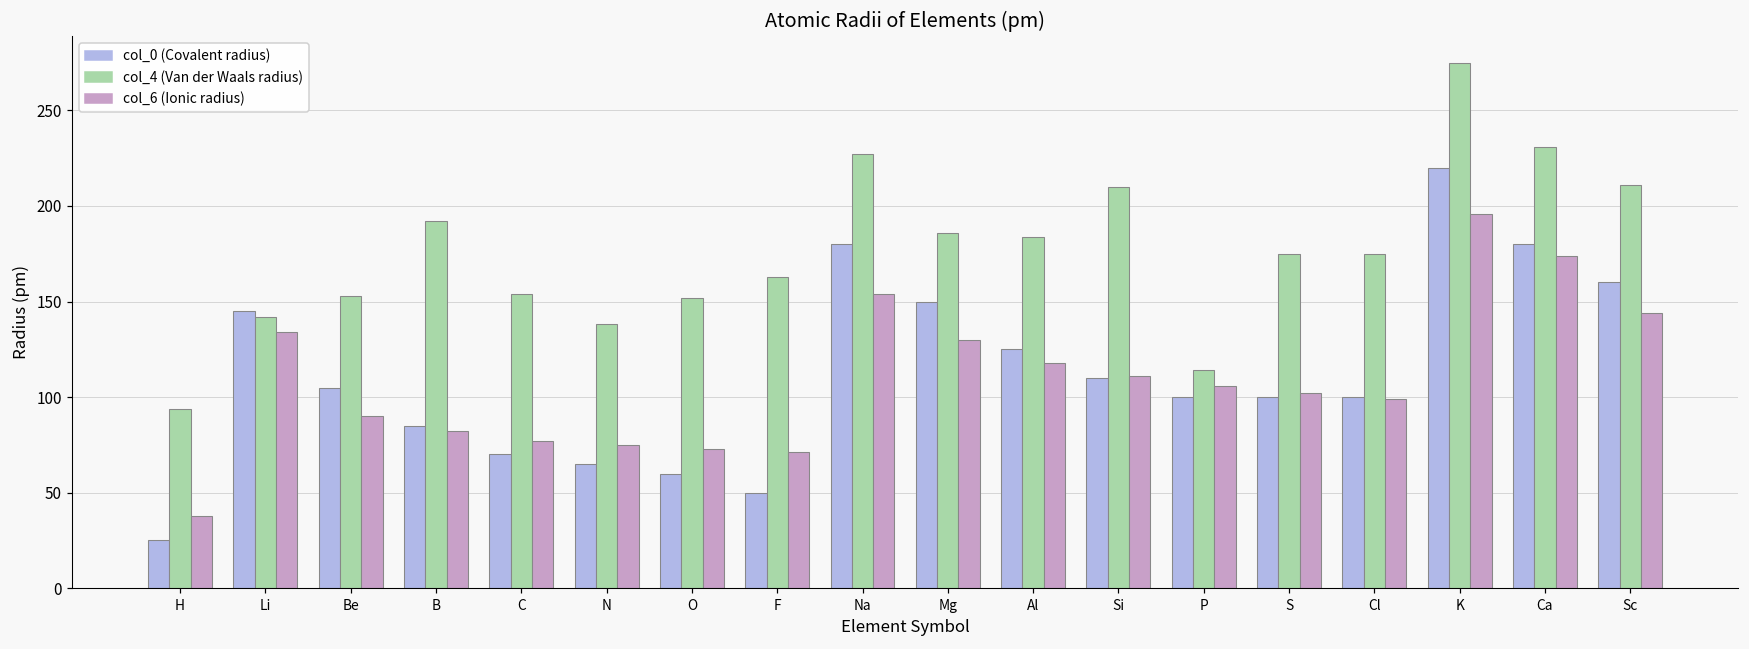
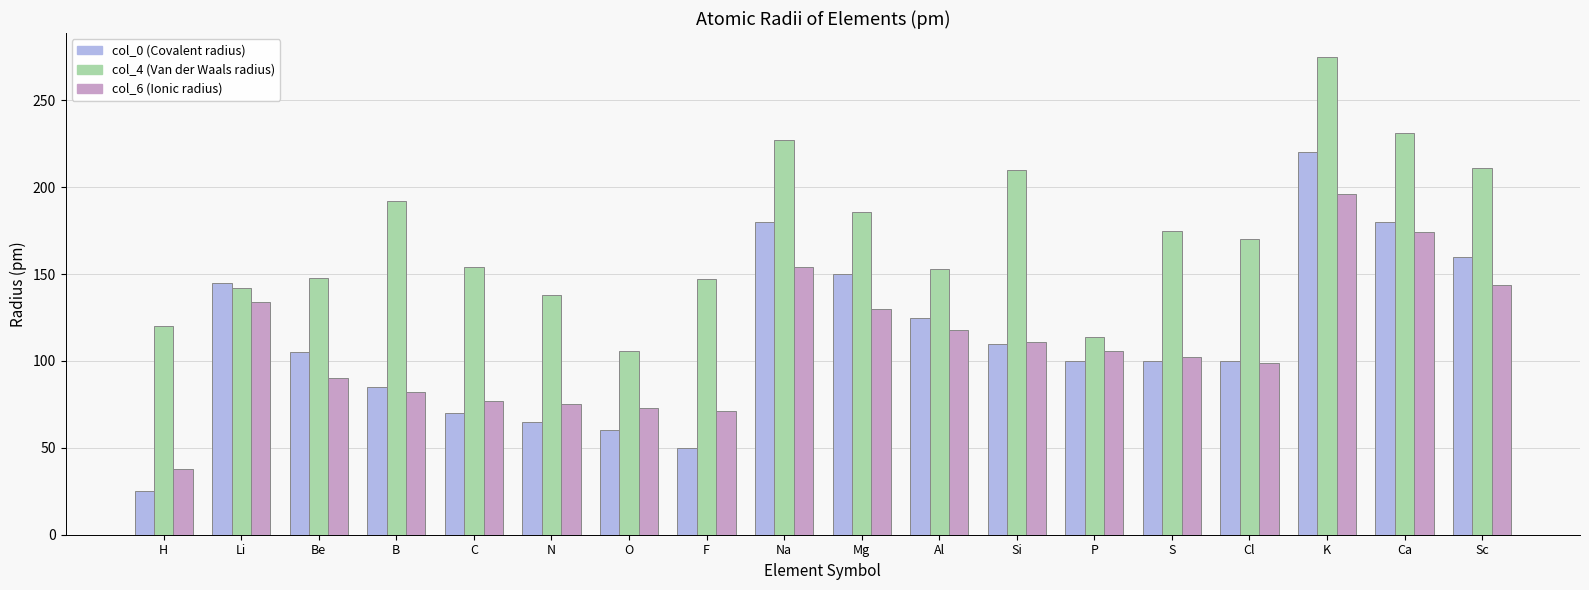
  {
    "col_4 (Van der Waals radius)": {
-     "H": 94,
+     "H": 120,
      "Li": 142,
-     "Be": 153,
+     "Be": 148,
      "B": 192,
      "C": 154,
      "N": 138,
-     "O": 152,
-     "F": 163,
+     "O": 106,
+     "F": 147,
      "Na": 227,
      "Mg": 186,
-     "Al": 184,
+     "Al": 153,
      "Si": 210,
      "P": 114,
      "S": 175,
-     "Cl": 175,
+     "Cl": 170,
      "K": 275,
      "Ca": 231,
      "Sc": 211
    }
  }
